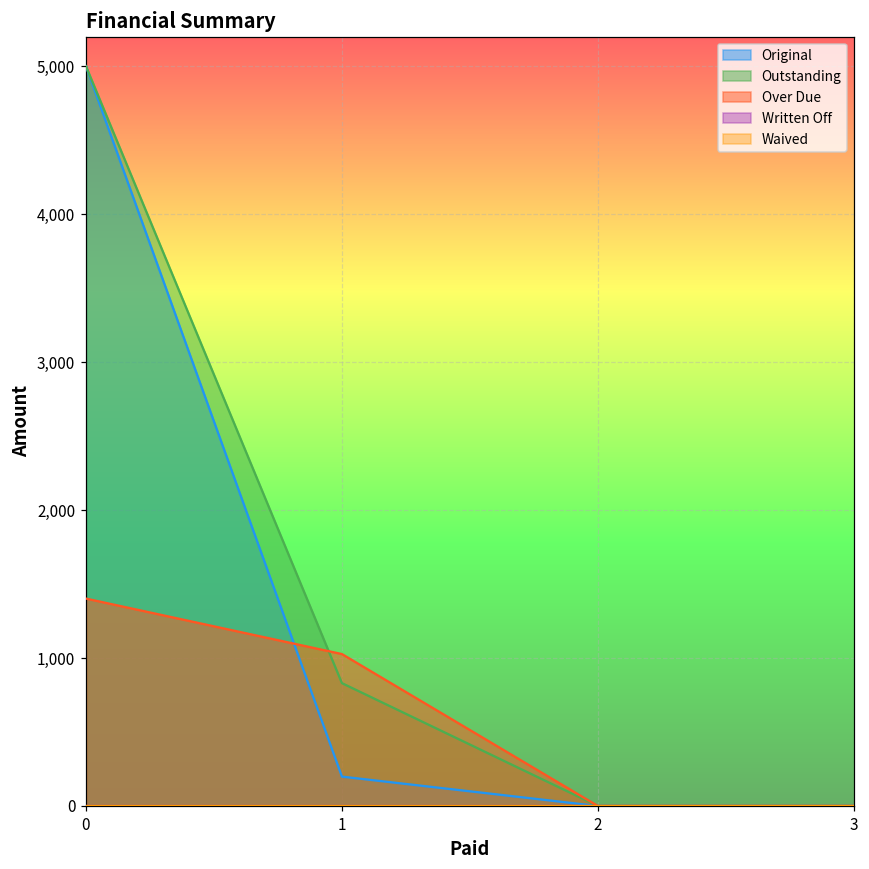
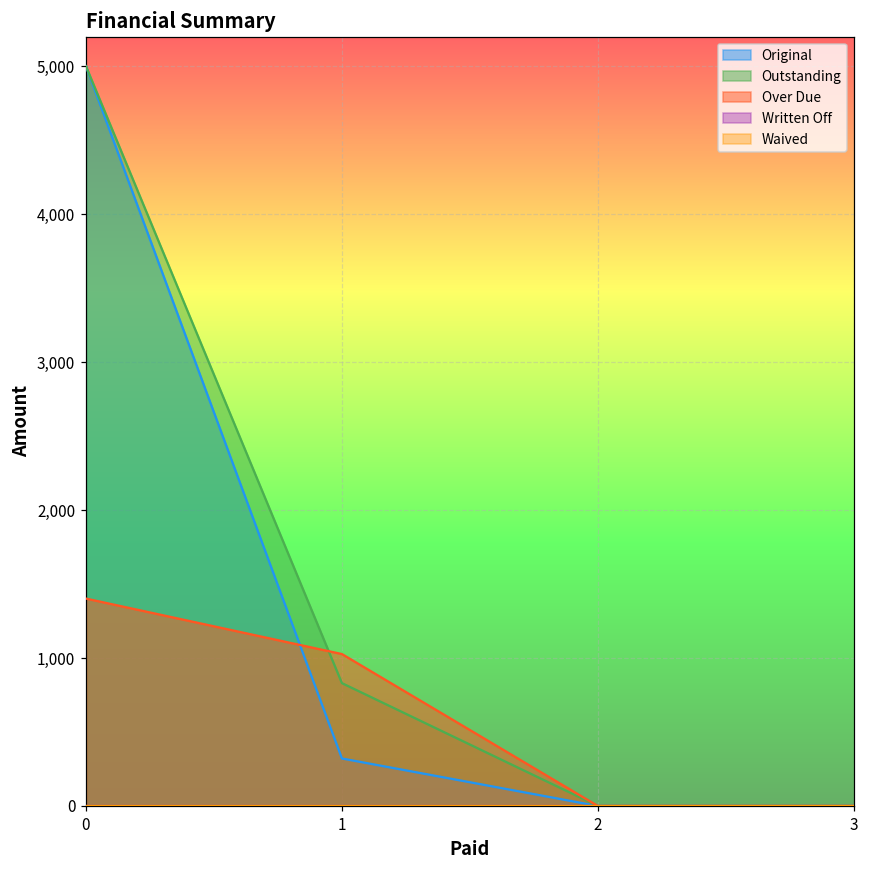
  {
    "Original": {
-     "1": "200"
+     "1": "320"
    },
    "Outstanding": {
      "1": "830"
    },
    "Over Due": {
      "0": "1,400",
      "1": "1,030"
    },
    "Waived": {
      "0": "0",
      "1": "0"
    }
  }
